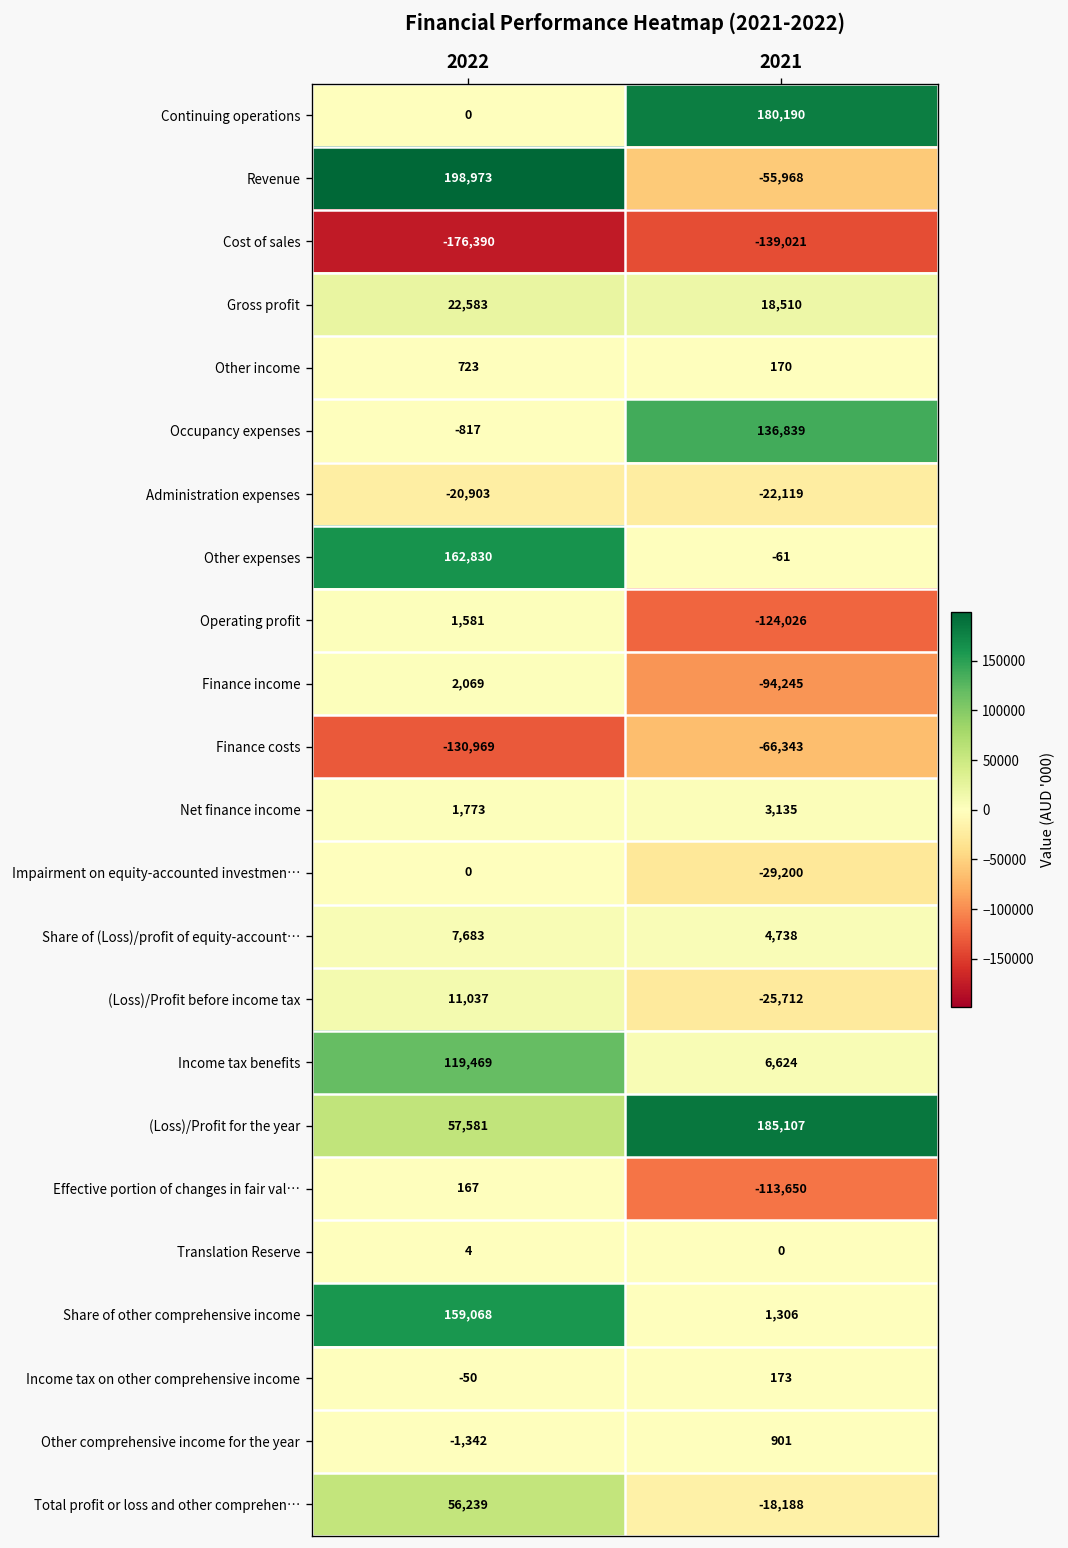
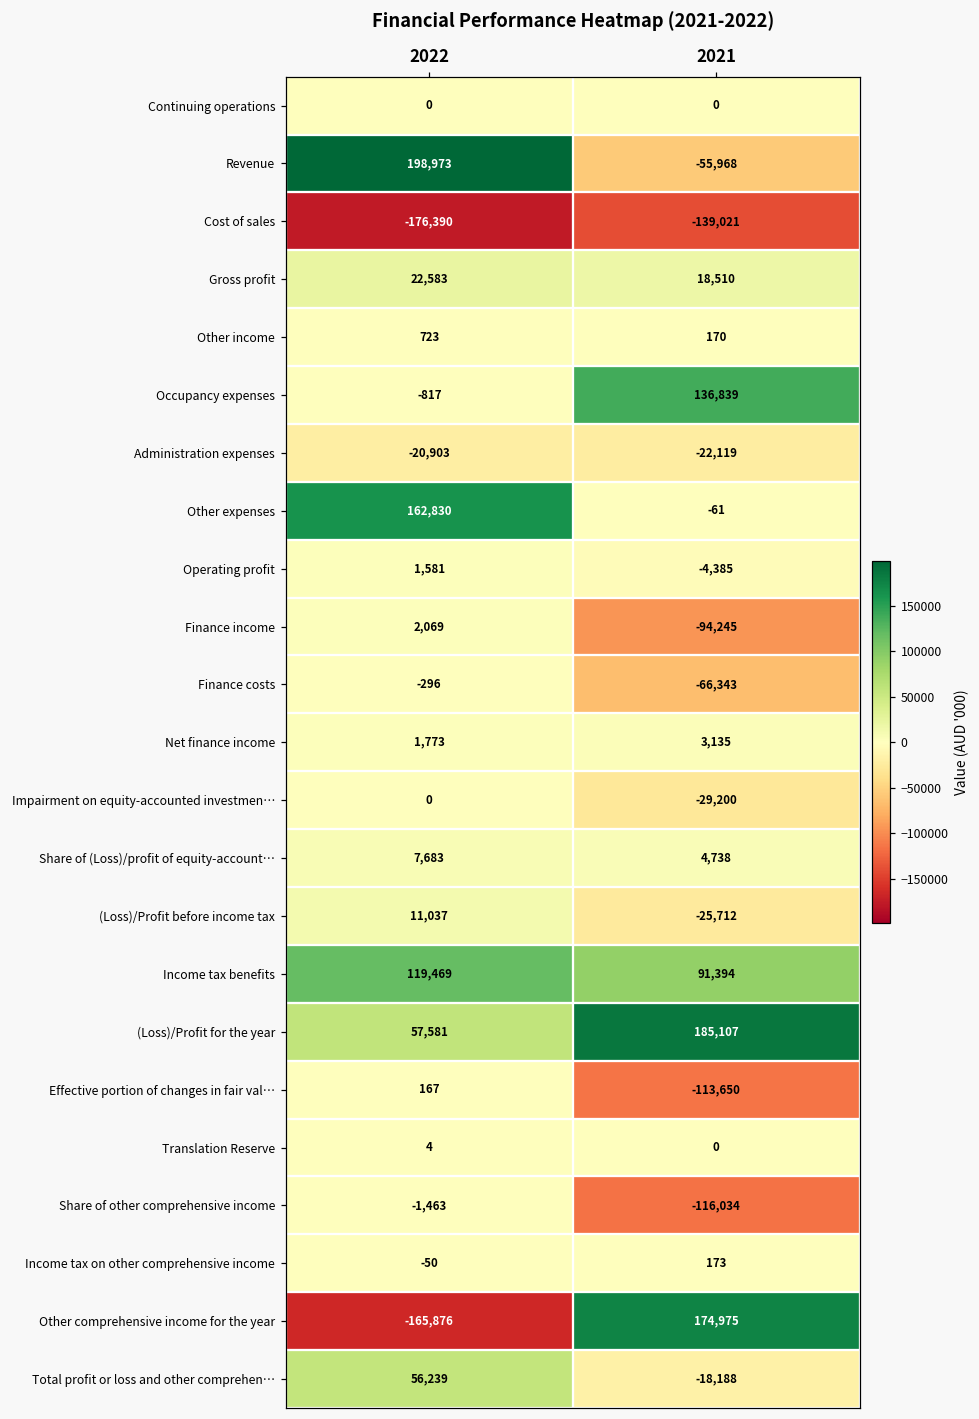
  {
    "Continuing operations": {
      "2022": "0",
-     "2021": "180,190"
+     "2021": "0"
    },
    "Revenue": {
      "2022": "198,973",
      "2021": "-55,968"
    },
    "Cost of sales": {
      "2022": "-176,390",
      "2021": "-139,021"
    },
    "Gross profit": {
      "2022": "22,583",
      "2021": "18,510"
    },
    "Other income": {
      "2022": "723",
      "2021": "170"
    },
    "Occupancy expenses": {
      "2022": "-817",
      "2021": "136,839"
    },
    "Administration expenses": {
      "2022": "-20,903",
      "2021": "-22,119"
    },
    "Other expenses": {
      "2022": "162,830",
      "2021": "-61"
    },
    "Operating profit": {
      "2022": "1,581",
-     "2021": "-124,026"
+     "2021": "-4,385"
    },
    "Finance income": {
      "2022": "2,069",
      "2021": "-94,245"
    },
    "Finance costs": {
-     "2022": "-130,969",
+     "2022": "-296",
      "2021": "-66,343"
    },
    "Net finance income": {
      "2022": "1,773",
      "2021": "3,135"
    },
    "Impairment on equity-accounted investmen…": {
      "2022": "0",
      "2021": "-29,200"
    },
    "Share of (Loss)/profit of equity-account…": {
      "2022": "7,683",
      "2021": "4,738"
    },
    "(Loss)/Profit before income tax": {
      "2022": "11,037",
      "2021": "-25,712"
    },
    "Income tax benefits": {
      "2022": "119,469",
-     "2021": "6,624"
+     "2021": "91,394"
    },
    "(Loss)/Profit for the year": {
      "2022": "57,581",
      "2021": "185,107"
    },
    "Effective portion of changes in fair val…": {
      "2022": "167",
      "2021": "-113,650"
    },
    "Translation Reserve": {
      "2022": "4",
      "2021": "0"
    },
    "Share of other comprehensive income": {
-     "2022": "159,068",
-     "2021": "1,306"
+     "2022": "-1,463",
+     "2021": "-116,034"
    },
    "Income tax on other comprehensive income": {
      "2022": "-50",
      "2021": "173"
    },
    "Other comprehensive income for the year": {
-     "2022": "-1,342",
-     "2021": "901"
+     "2022": "-165,876",
+     "2021": "174,975"
    },
    "Total profit or loss and other comprehen…": {
      "2022": "56,239",
      "2021": "-18,188"
    }
  }
